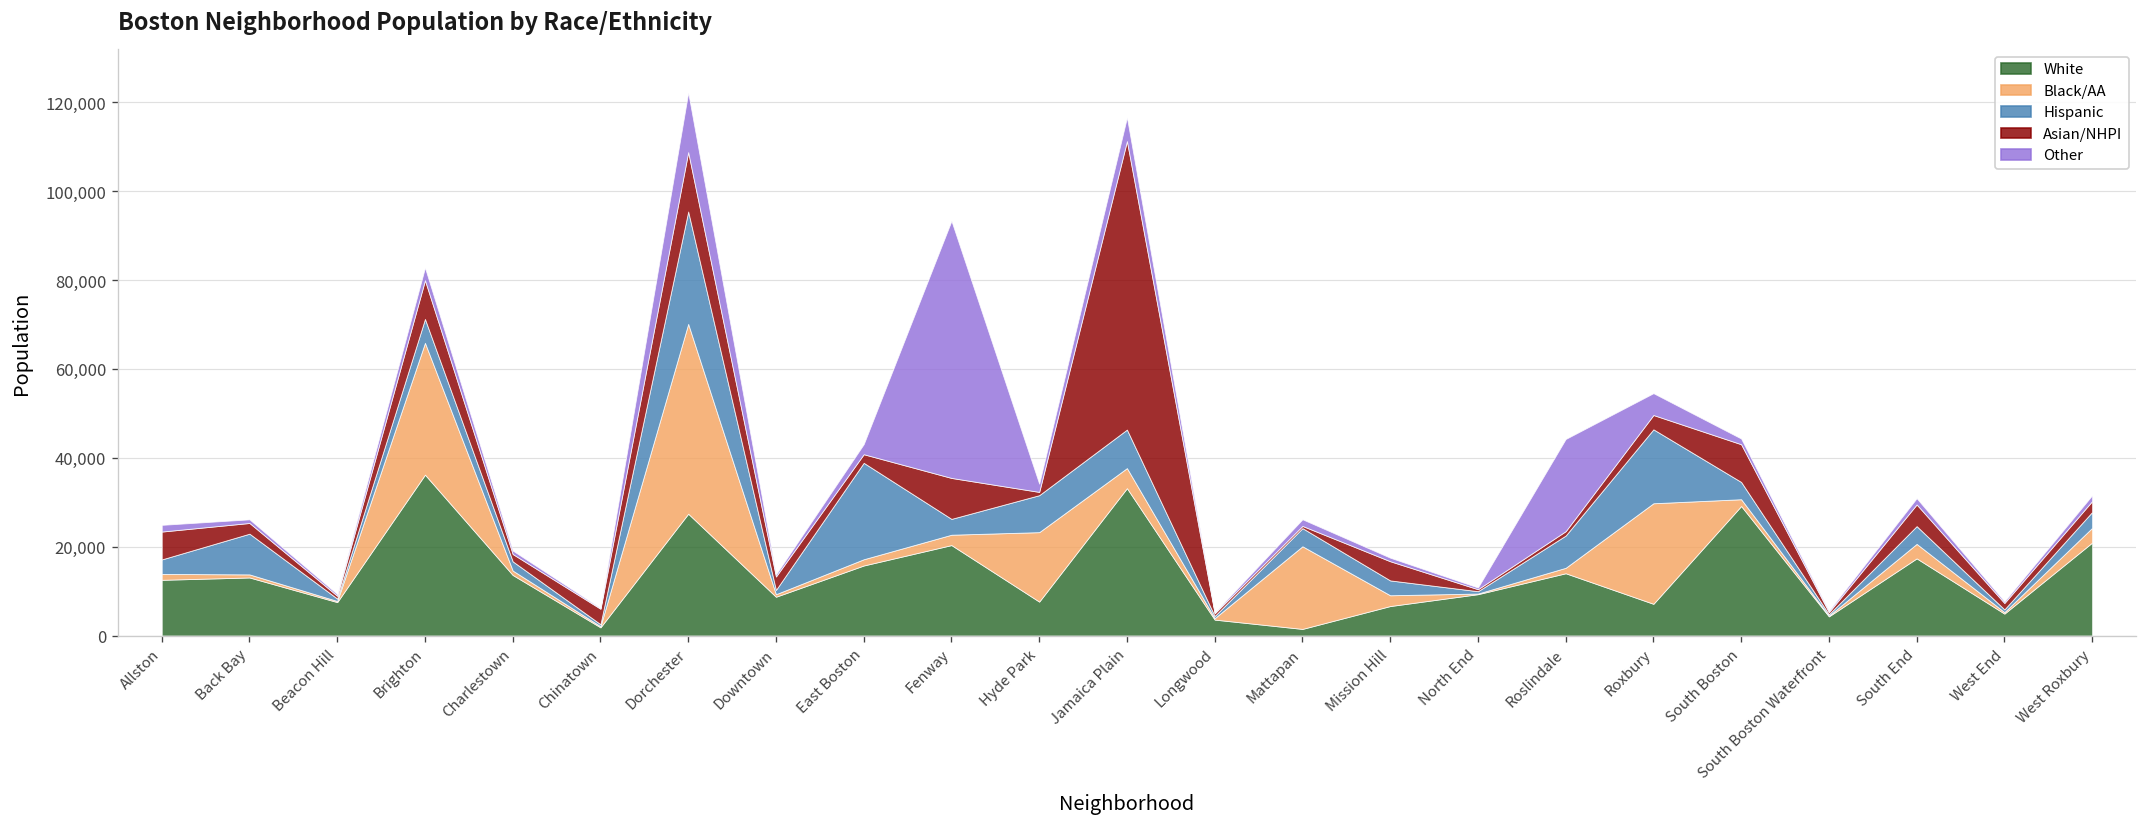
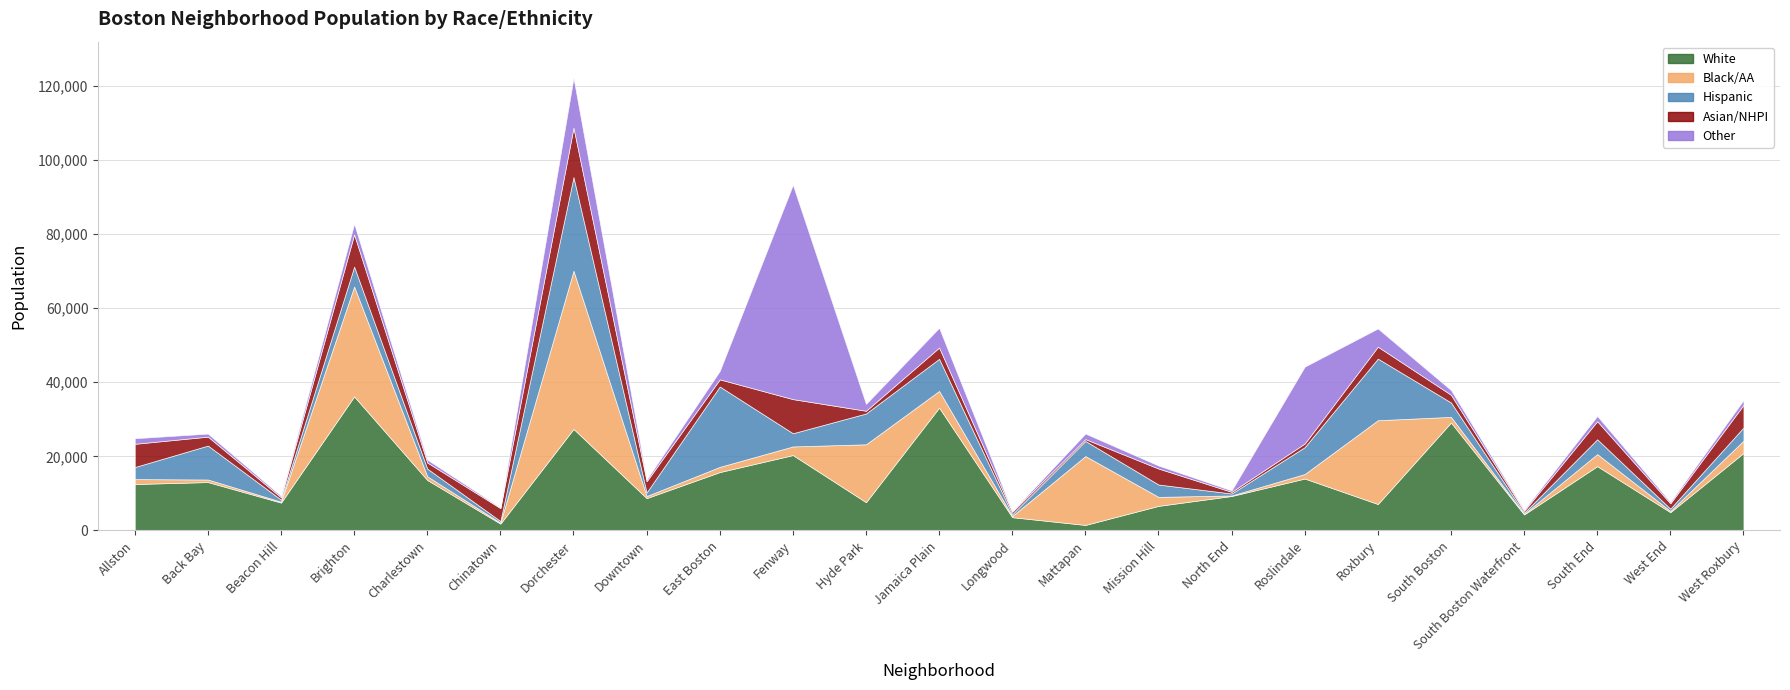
  {
    "White": {
      "Allston": "13,000",
      "Back Bay": "13,000",
      "Brighton": "36,000",
      "Charlestown": "14,000",
      "Dorchester": "27,000",
      "East Boston": "16,000",
      "Fenway": "20,000",
      "Hyde Park": "8,000",
      "Jamaica Plain": "33,000",
      "Mattapan": "1,000",
      "Mission Hill": "7,000",
      "Roslindale": "14,000",
      "Roxbury": "7,000",
      "South Boston": "29,000",
      "South End": "17,000",
      "West Roxbury": "21,000"
    },
    "Black/AA": {
      "Allston": "1,000",
      "Back Bay": "1,000",
      "Brighton": "30,000",
      "Charlestown": "1,000",
      "Dorchester": "43,000",
      "East Boston": "1,000",
      "Fenway": "2,000",
      "Hyde Park": "16,000",
      "Jamaica Plain": "5,000",
      "Mattapan": "19,000",
      "Mission Hill": "2,000",
      "Roslindale": "1,000",
      "Roxbury": "23,000",
      "South Boston": "2,000",
      "South End": "3,000",
      "West Roxbury": "3,000"
    },
    "Hispanic": {
      "Allston": "3,000",
      "Back Bay": "9,000",
      "Brighton": "5,000",
      "Charlestown": "2,000",
      "Dorchester": "25,000",
      "Downtown": "1,000",
      "East Boston": "22,000",
      "Fenway": "4,000",
      "Hyde Park": "8,000",
      "Jamaica Plain": "9,000",
      "Mission Hill": "3,000",
      "Roslindale": "7,000",
      "Roxbury": "17,000",
      "South Boston": "4,000",
      "South End": "4,000",
      "West Roxbury": "4,000"
    },
    "Asian/NHPI": {
      "Allston": "6,000",
      "Back Bay": "2,000",
      "Brighton": "9,000",
      "Charlestown": "2,000",
      "Dorchester": "13,000",
      "East Boston": "2,000",
      "Fenway": "9,000",
      "Hyde Park": "1,000",
-     "Jamaica Plain": "65,000",
+     "Jamaica Plain": "3,000",
      "Mission Hill": "4,000",
      "Roslindale": "1,000",
      "Roxbury": "3,000",
-     "South Boston": "8,000",
+     "South Boston": "2,000",
      "South End": "5,000",
-     "West Roxbury": "2,000"
+     "West Roxbury": "6,000"
    },
    "Other": {
      "Allston": "2,000",
      "Back Bay": "1,000",
      "Brighton": "3,000",
      "Charlestown": "1,000",
      "Dorchester": "13,000",
      "East Boston": "2,000",
      "Fenway": "58,000",
      "Hyde Park": "2,000",
      "Jamaica Plain": "5,000",
      "Mattapan": "2,000",
      "Mission Hill": "1,000",
      "Roslindale": "21,000",
      "Roxbury": "5,000",
      "South Boston": "1,000",
      "South End": "1,000",
      "West Roxbury": "1,000"
    }
  }
